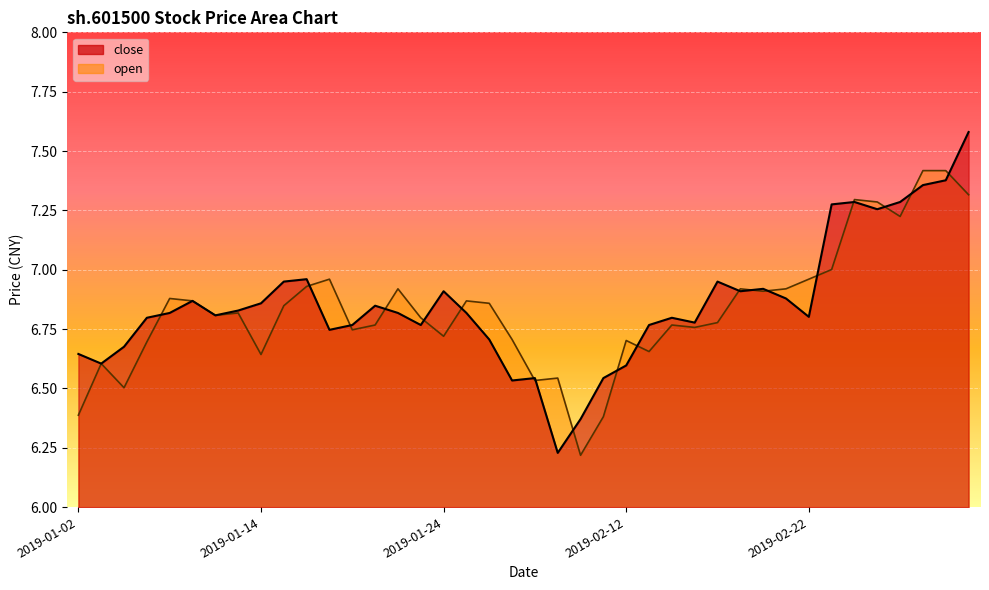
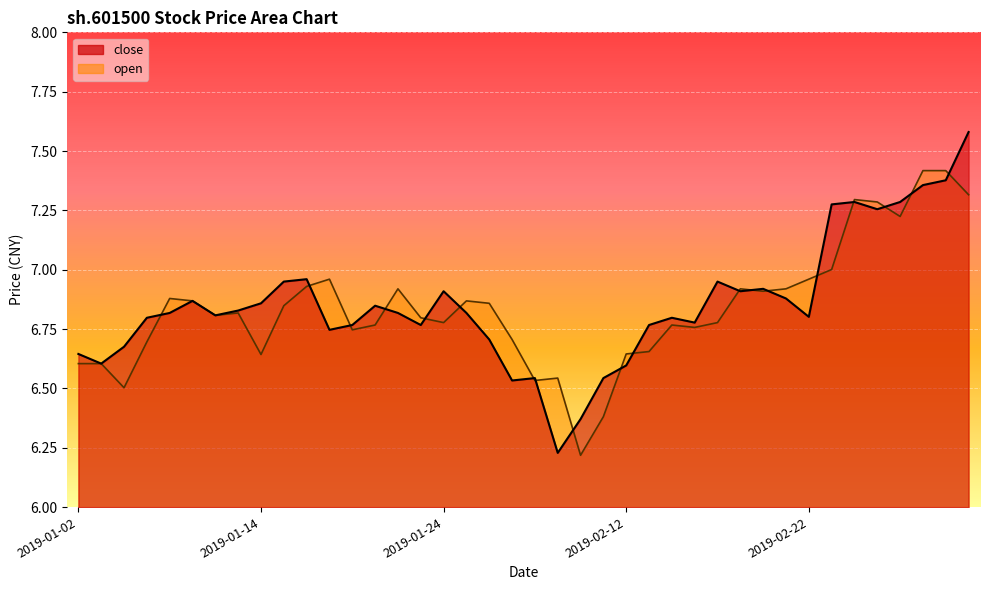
  {
    "close": {
      "2019-01-02": 6.65,
      "2019-01-14": 6.86,
      "2019-01-24": 6.91,
      "2019-02-12": 6.60,
      "2019-02-22": 6.80
    },
    "open": {
-     "2019-01-02": 6.39,
+     "2019-01-02": 6.60,
      "2019-01-14": 6.64,
-     "2019-01-24": 6.72,
-     "2019-02-12": 6.70,
+     "2019-01-24": 6.78,
+     "2019-02-12": 6.65,
      "2019-02-22": 6.96
    }
  }
